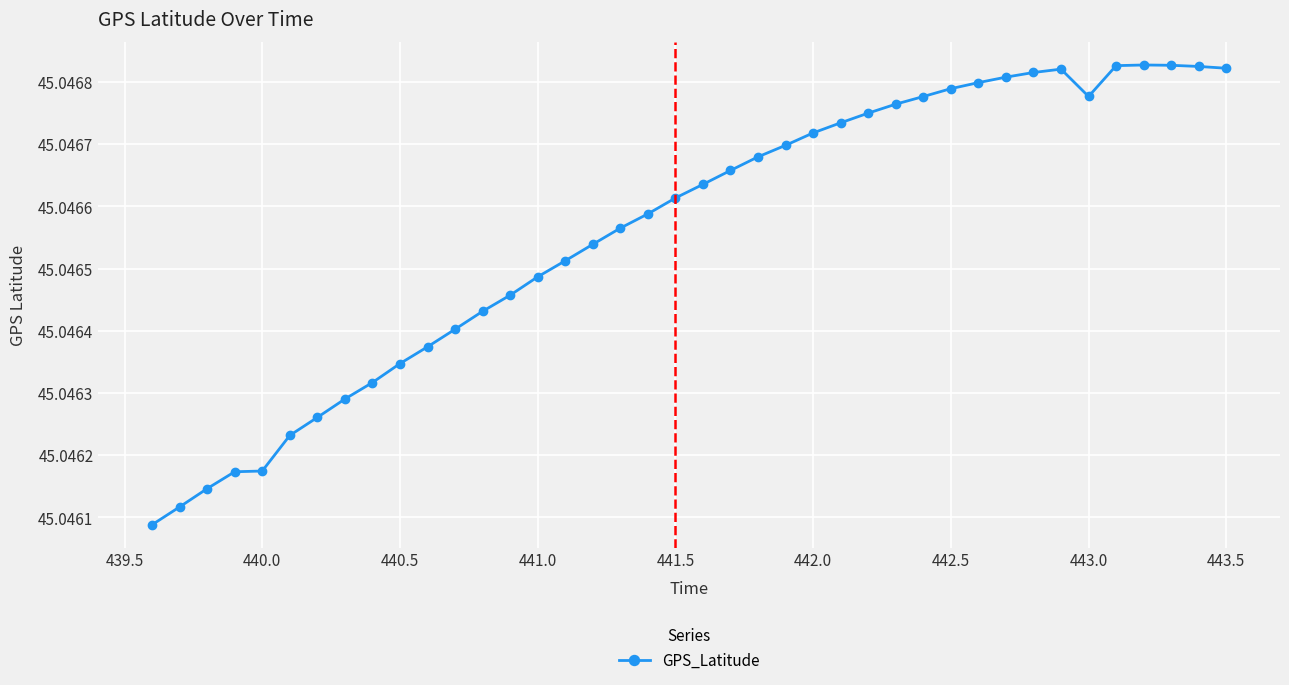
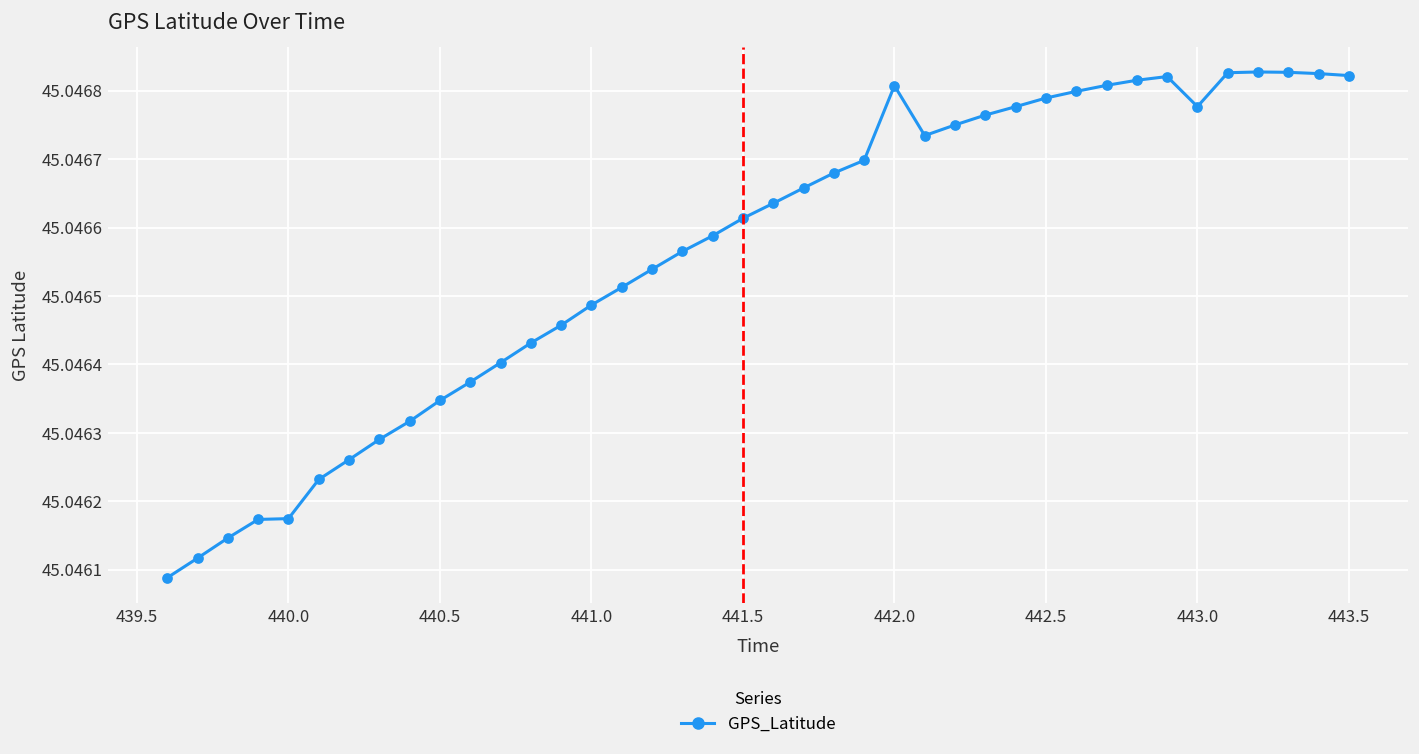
  {
    "440.0": 45.04617,
    "440.5": 45.04635,
    "441.0": 45.04649,
    "441.5": 45.04661,
-   "442.0": 45.04672,
+   "442.0": 45.04681,
    "442.5": 45.04679,
    "443.0": 45.04678,
    "443.5": 45.04682
  }
